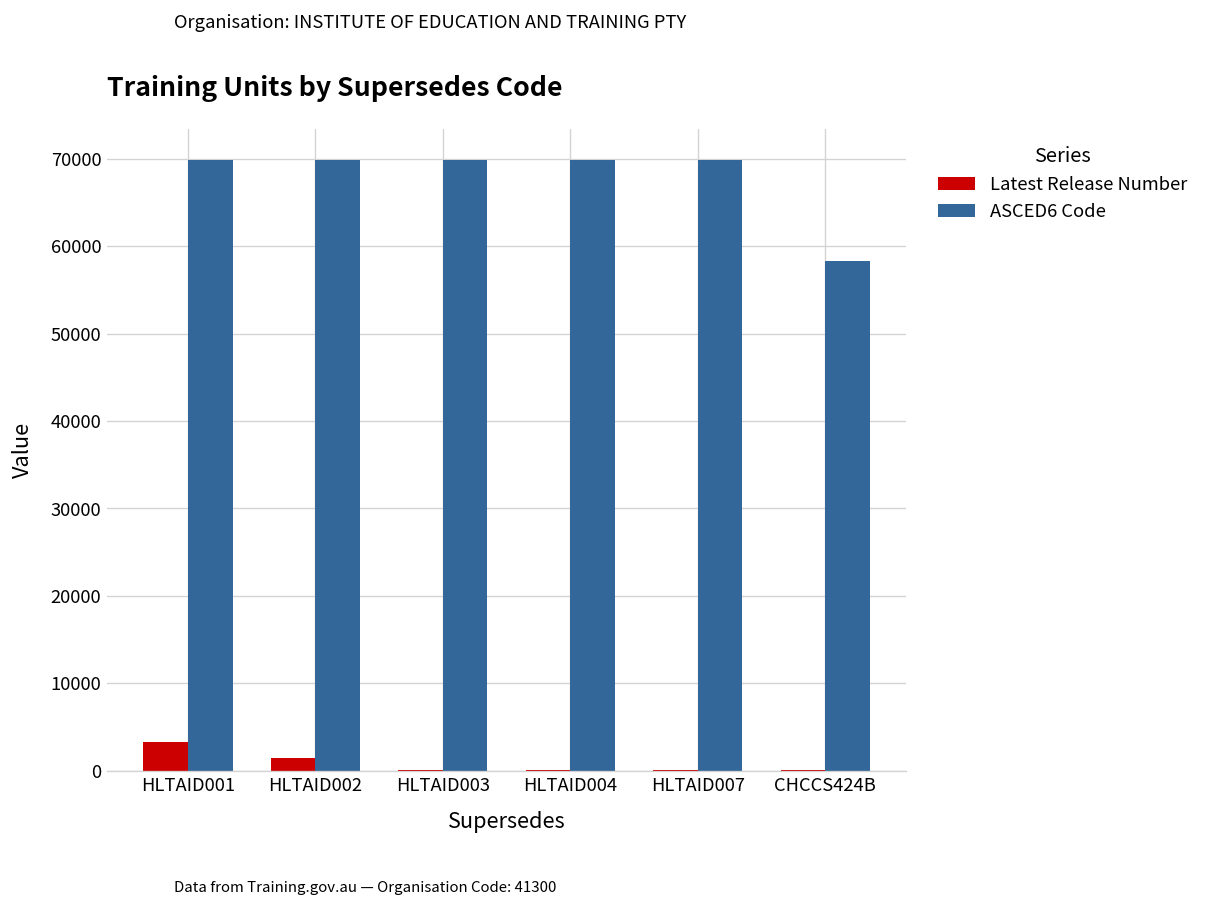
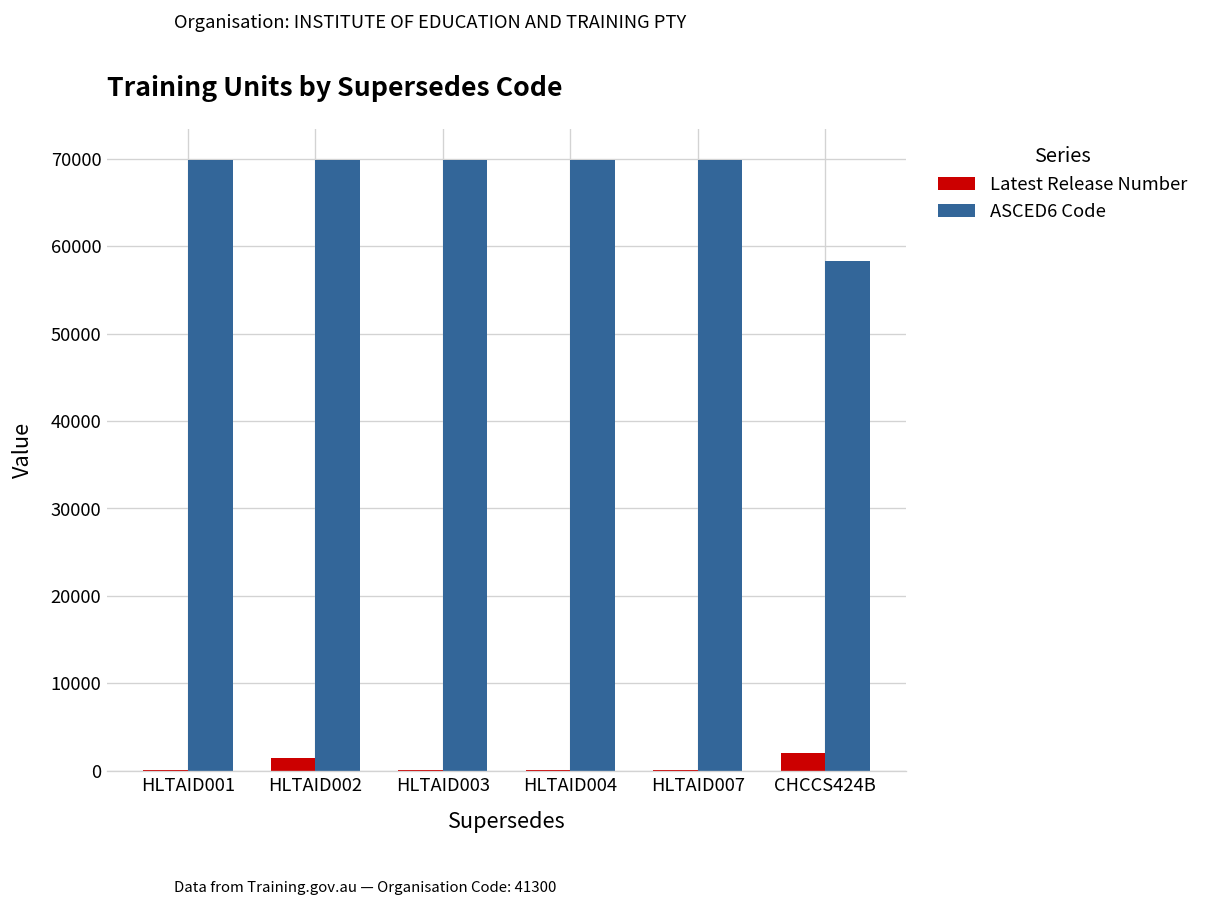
  {
    "Latest Release Number": {
-     "HLTAID001": 3000,
+     "HLTAID001": 0,
      "HLTAID002": 1000,
-     "CHCCS424B": 0
+     "CHCCS424B": 2000
    },
    "ASCED6 Code": {
      "HLTAID001": 70000,
      "HLTAID002": 70000,
      "HLTAID003": 70000,
      "HLTAID004": 70000,
      "HLTAID007": 70000,
      "CHCCS424B": 58000
    }
  }
